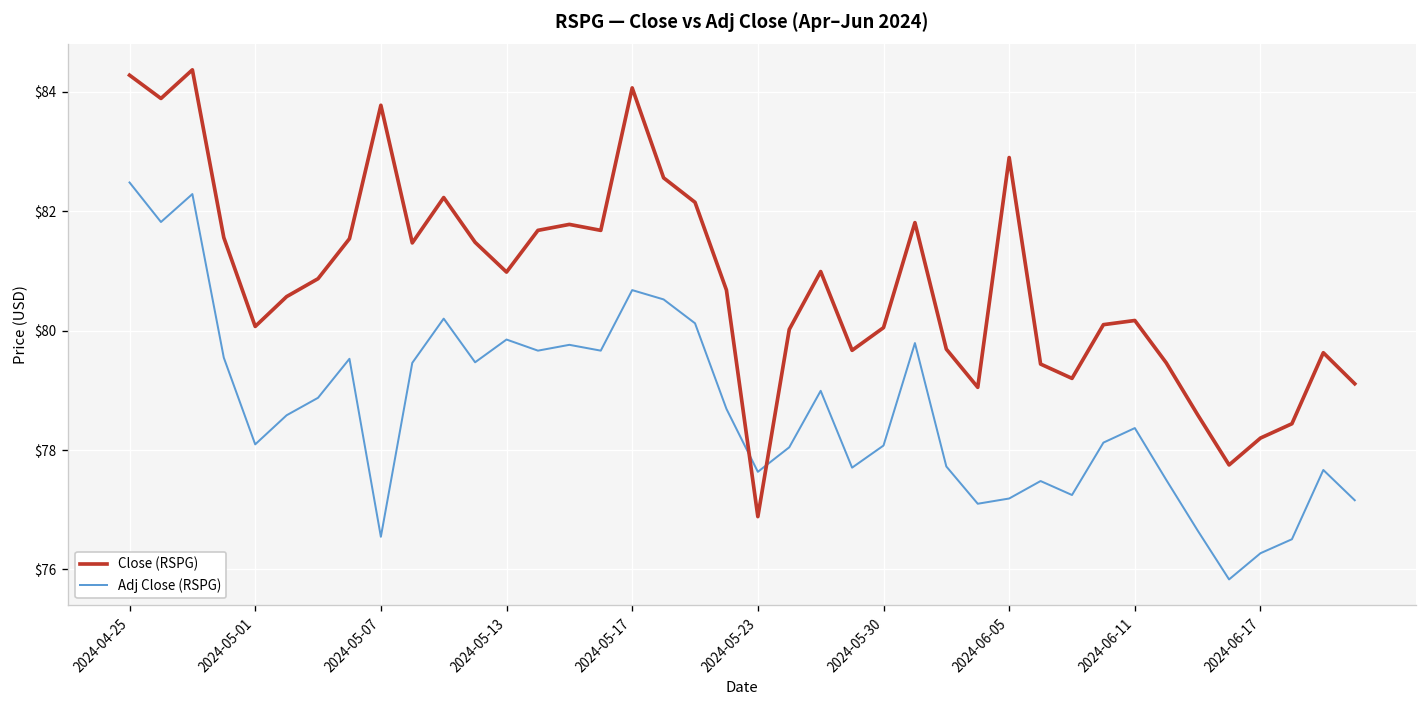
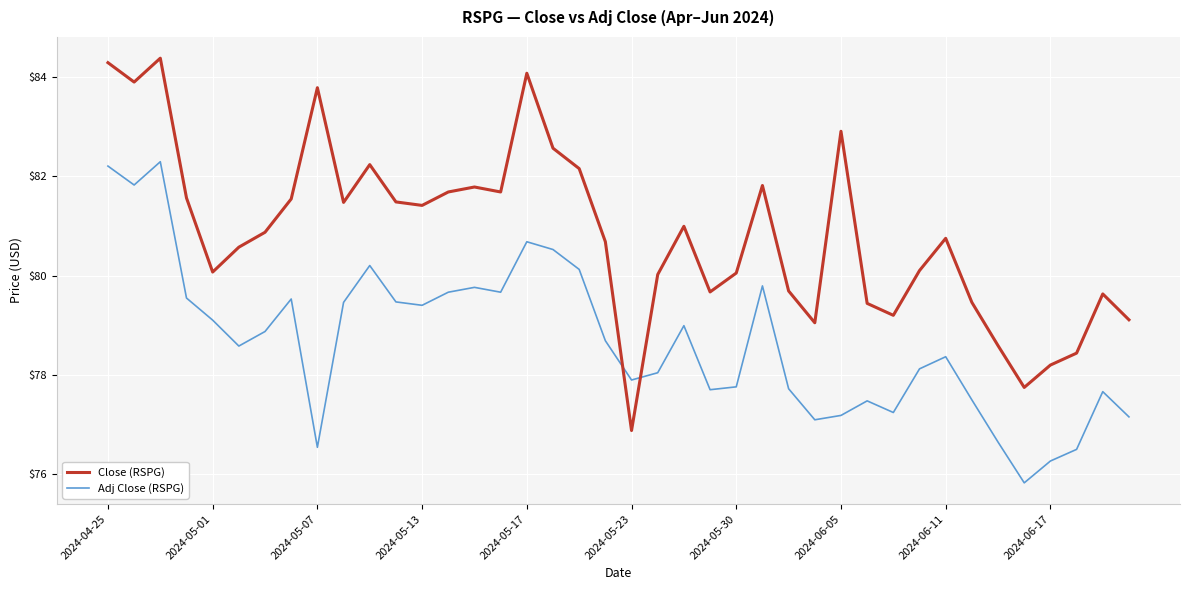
  {
    "Close (RSPG)": {
      "2024-04-25": "$84.3",
      "2024-05-01": "$80.1",
      "2024-05-07": "$83.8",
-     "2024-05-13": "$81.0",
+     "2024-05-13": "$81.4",
      "2024-05-17": "$84.1",
      "2024-05-23": "$76.9",
      "2024-05-30": "$80.1",
      "2024-06-05": "$82.9",
-     "2024-06-11": "$80.2",
+     "2024-06-11": "$80.7",
      "2024-06-17": "$78.2"
    },
    "Adj Close (RSPG)": {
-     "2024-04-25": "$82.5",
-     "2024-05-01": "$78.1",
+     "2024-04-25": "$82.2",
+     "2024-05-01": "$79.1",
      "2024-05-07": "$76.5",
-     "2024-05-13": "$79.9",
+     "2024-05-13": "$79.4",
      "2024-05-17": "$80.7",
-     "2024-05-23": "$77.6",
-     "2024-05-30": "$78.1",
+     "2024-05-23": "$77.9",
+     "2024-05-30": "$77.8",
      "2024-06-05": "$77.2",
      "2024-06-11": "$78.4",
      "2024-06-17": "$76.3"
    }
  }
